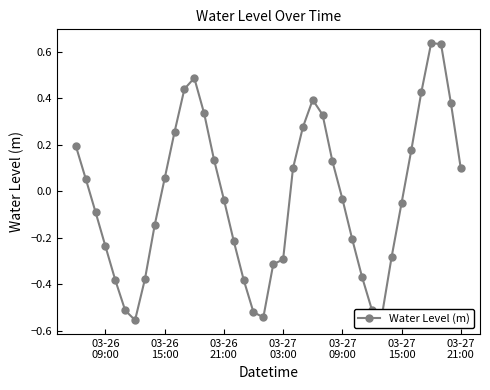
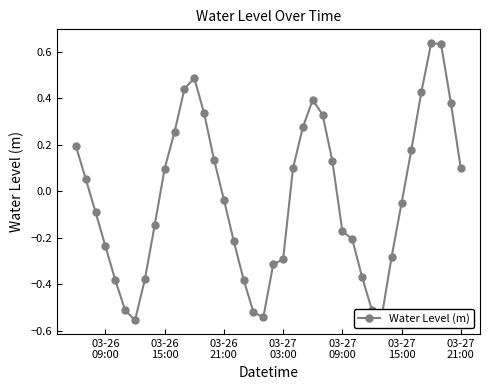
  {
    "03-26 09:00": -0.24,
-   "03-26 15:00": 0.06,
+   "03-26 15:00": 0.10,
    "03-26 21:00": -0.04,
    "03-27 03:00": -0.29,
-   "03-27 09:00": -0.03,
+   "03-27 09:00": -0.17,
    "03-27 15:00": -0.05,
    "03-27 21:00": 0.10
  }
